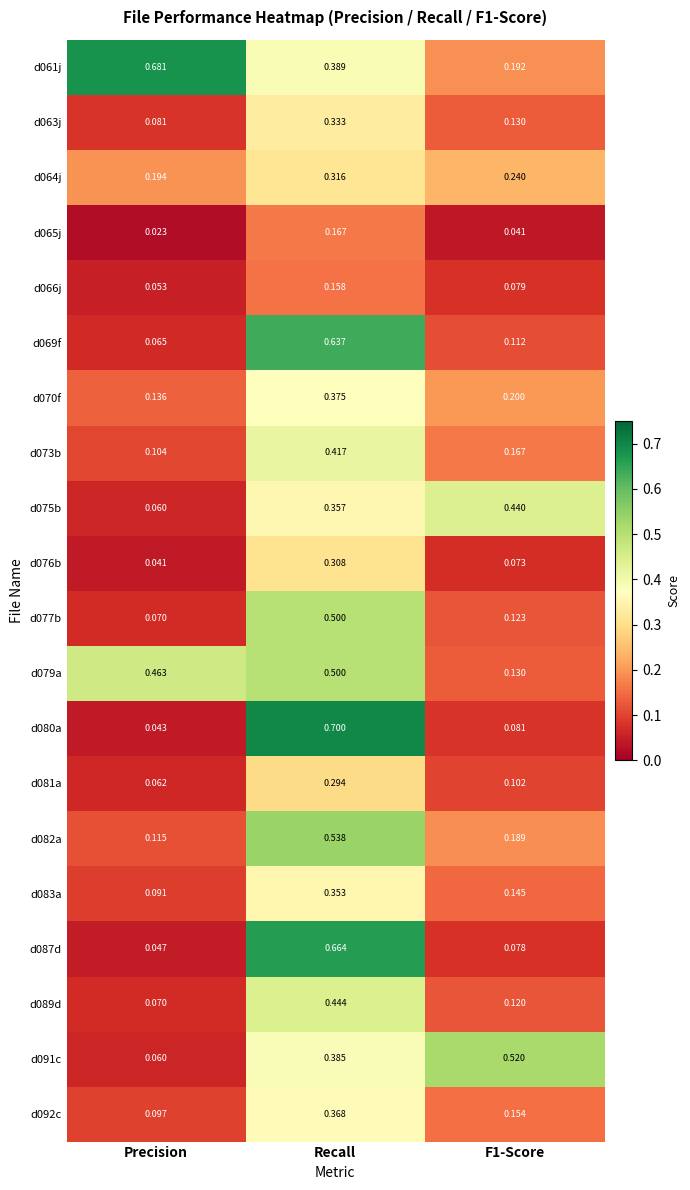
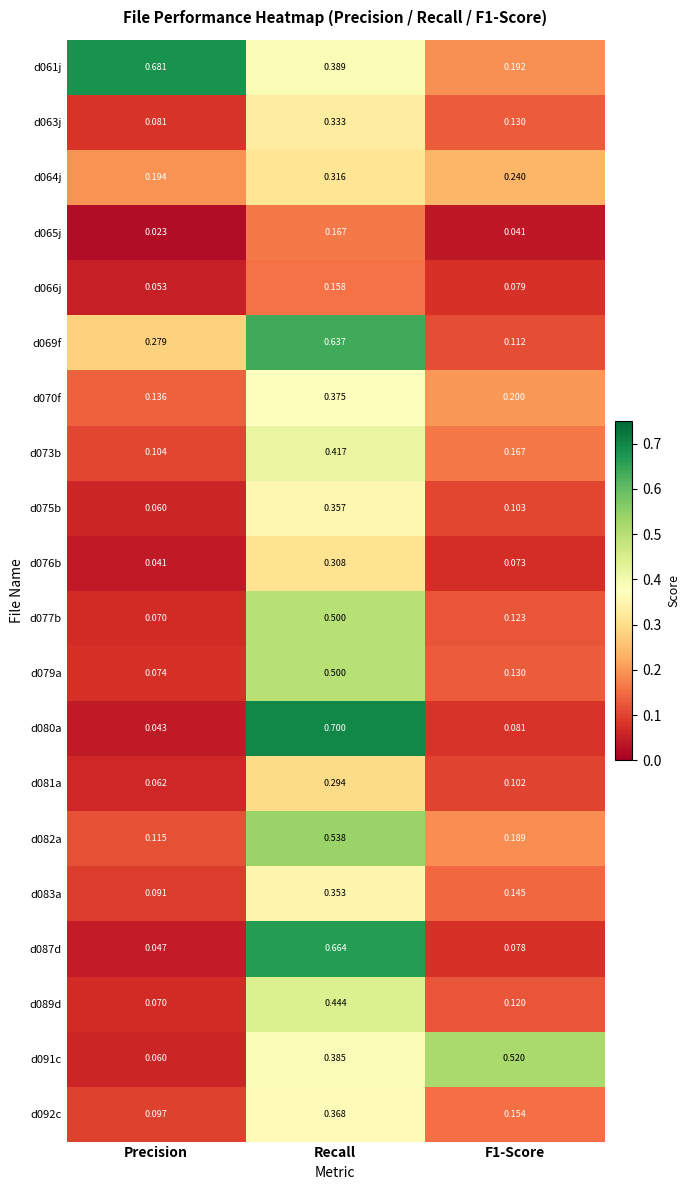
  {
    "d061j": {
      "Precision": 0.681,
      "Recall": 0.389,
      "F1-Score": 0.192
    },
    "d063j": {
      "Precision": 0.081,
      "Recall": 0.333,
      "F1-Score": 0.130
    },
    "d064j": {
      "Precision": 0.194,
      "Recall": 0.316,
      "F1-Score": 0.240
    },
    "d065j": {
      "Precision": 0.023,
      "Recall": 0.167,
      "F1-Score": 0.041
    },
    "d066j": {
      "Precision": 0.053,
      "Recall": 0.158,
      "F1-Score": 0.079
    },
    "d069f": {
-     "Precision": 0.065,
+     "Precision": 0.279,
      "Recall": 0.637,
      "F1-Score": 0.112
    },
    "d070f": {
      "Precision": 0.136,
      "Recall": 0.375,
      "F1-Score": 0.200
    },
    "d073b": {
      "Precision": 0.104,
      "Recall": 0.417,
      "F1-Score": 0.167
    },
    "d075b": {
      "Precision": 0.060,
      "Recall": 0.357,
-     "F1-Score": 0.440
+     "F1-Score": 0.103
    },
    "d076b": {
      "Precision": 0.041,
      "Recall": 0.308,
      "F1-Score": 0.073
    },
    "d077b": {
      "Precision": 0.070,
      "Recall": 0.500,
      "F1-Score": 0.123
    },
    "d079a": {
-     "Precision": 0.463,
+     "Precision": 0.074,
      "Recall": 0.500,
      "F1-Score": 0.130
    },
    "d080a": {
      "Precision": 0.043,
      "Recall": 0.700,
      "F1-Score": 0.081
    },
    "d081a": {
      "Precision": 0.062,
      "Recall": 0.294,
      "F1-Score": 0.102
    },
    "d082a": {
      "Precision": 0.115,
      "Recall": 0.538,
      "F1-Score": 0.189
    },
    "d083a": {
      "Precision": 0.091,
      "Recall": 0.353,
      "F1-Score": 0.145
    },
    "d087d": {
      "Precision": 0.047,
      "Recall": 0.664,
      "F1-Score": 0.078
    },
    "d089d": {
      "Precision": 0.070,
      "Recall": 0.444,
      "F1-Score": 0.120
    },
    "d091c": {
      "Precision": 0.060,
      "Recall": 0.385,
      "F1-Score": 0.520
    },
    "d092c": {
      "Precision": 0.097,
      "Recall": 0.368,
      "F1-Score": 0.154
    }
  }
